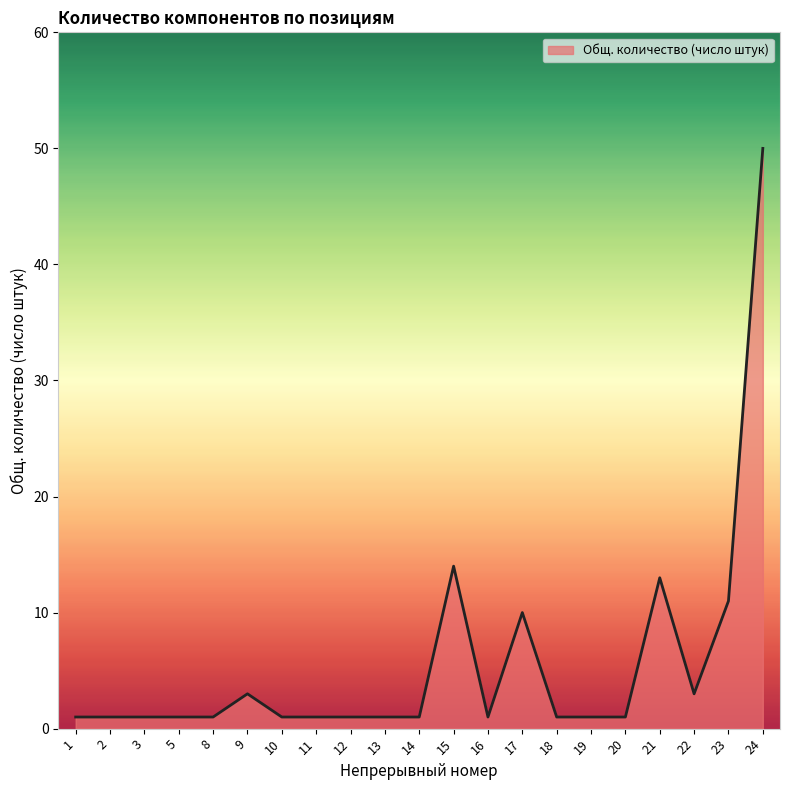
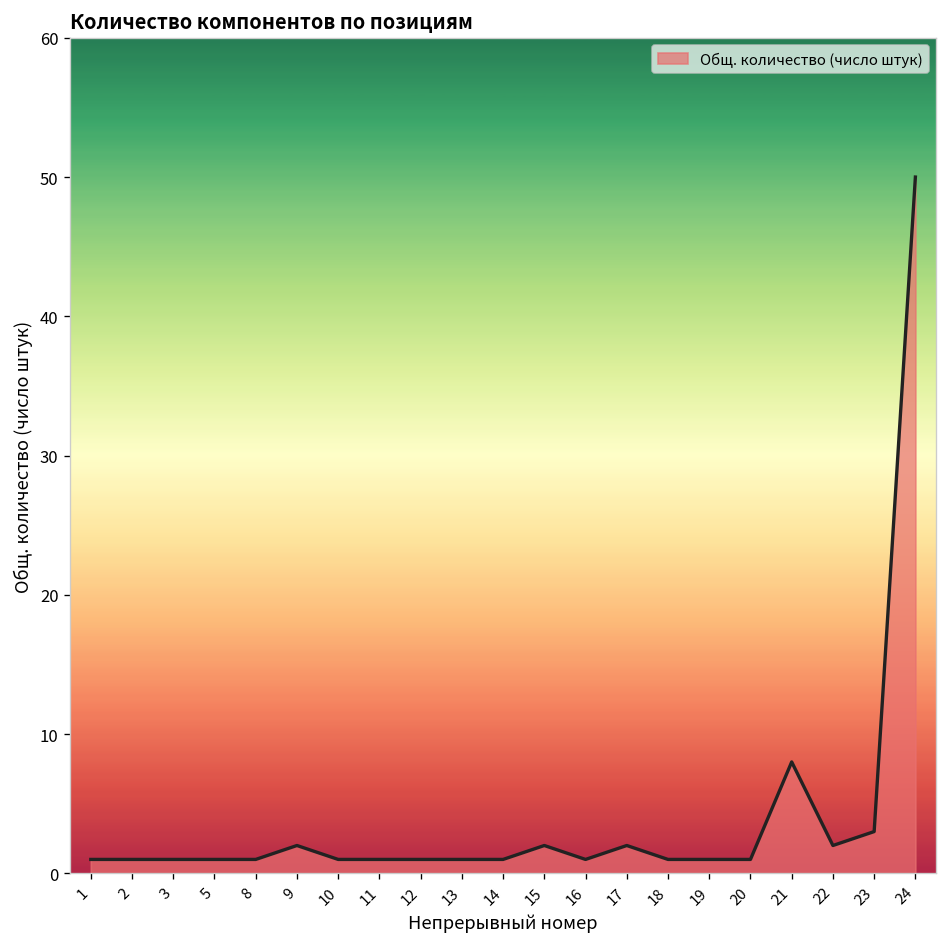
  {
    "1": 1,
    "2": 1,
    "3": 1,
    "5": 1,
    "8": 1,
-   "9": 3,
+   "9": 2,
    "10": 1,
    "11": 1,
    "12": 1,
    "13": 1,
    "14": 1,
-   "15": 14,
+   "15": 2,
    "16": 1,
-   "17": 10,
+   "17": 2,
    "18": 1,
    "19": 1,
    "20": 1,
-   "21": 13,
-   "22": 3,
-   "23": 11,
+   "21": 8,
+   "22": 2,
+   "23": 3,
    "24": 50
  }
